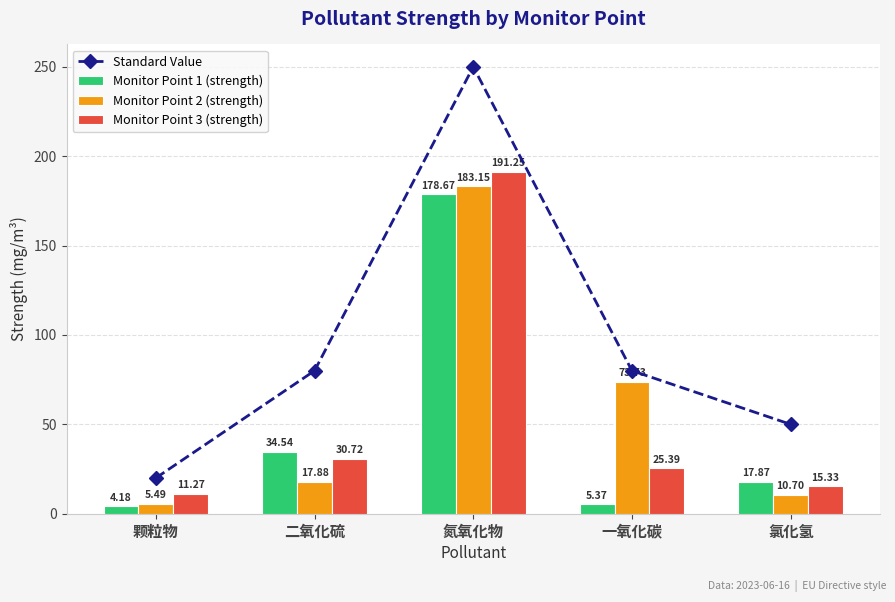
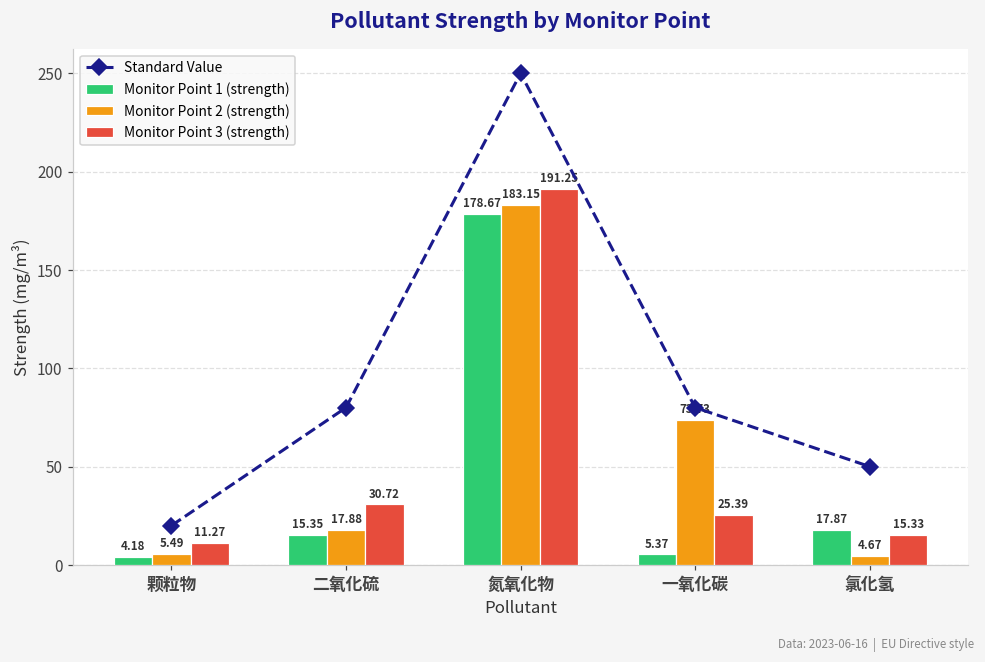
  {
    "Monitor Point 1 (strength)": {
      "颗粒物": 4.18,
-     "二氧化硫": 34.54,
+     "二氧化硫": 15.35,
      "氮氧化物": 178.67,
      "一氧化碳": 5.37,
      "氯化氢": 17.87
    },
    "Standard Value": {
      "颗粒物": 20,
      "二氧化硫": 80,
      "氮氧化物": 250,
      "氯化氢": 50
    },
    "Monitor Point 2 (strength)": {
      "颗粒物": 5.49,
      "二氧化硫": 17.88,
      "氮氧化物": 183.15,
-     "氯化氢": 10.70
+     "氯化氢": 4.67
    },
    "Monitor Point 3 (strength)": {
      "颗粒物": 11.27,
      "二氧化硫": 30.72,
      "氮氧化物": 191.25,
      "一氧化碳": 25.39,
      "氯化氢": 15.33
    }
  }
